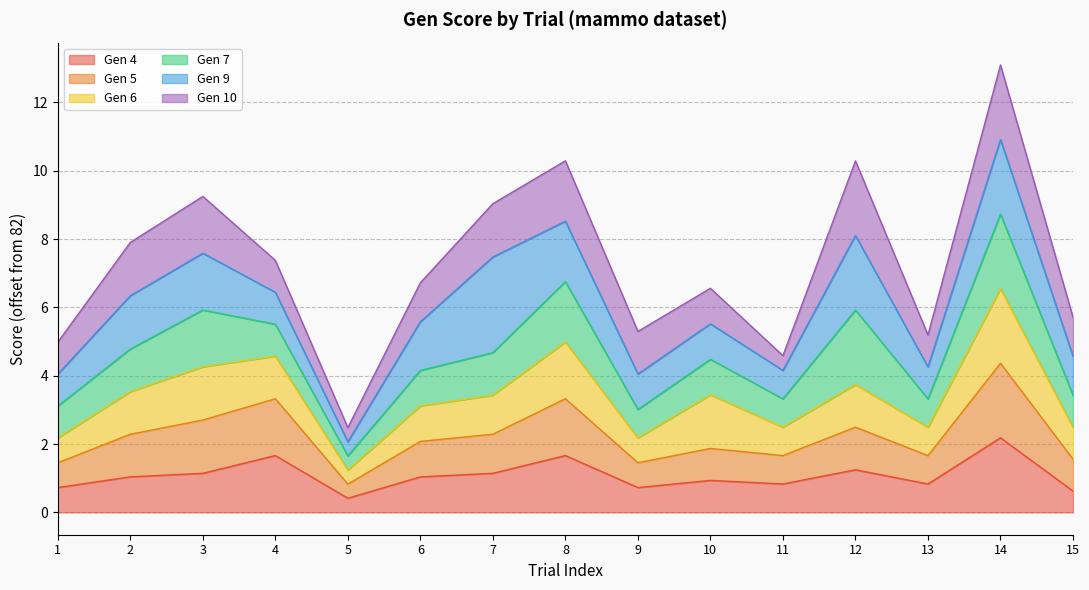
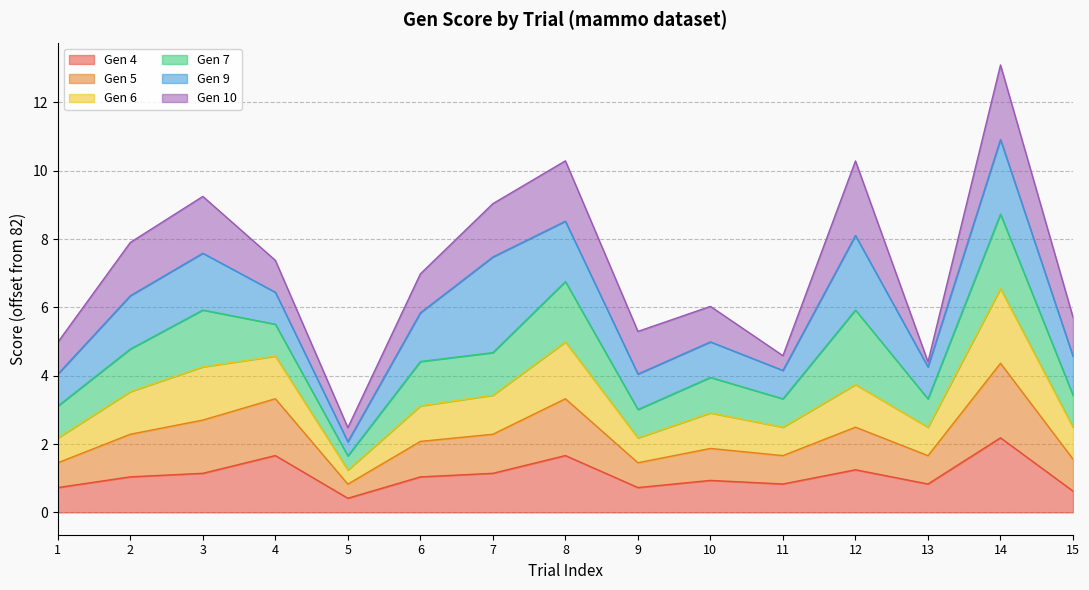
  {
    "Gen 6": {
      "1": 0.7,
      "2": 1.2,
      "3": 1.6,
      "4": 1.2,
      "5": 0.4,
      "6": 1.0,
      "7": 1.1,
      "8": 1.7,
      "9": 0.7,
-     "10": 1.6,
+     "10": 1.0,
      "11": 0.8,
      "12": 1.2,
      "13": 0.8,
      "14": 2.2,
      "15": 0.9
    },
    "Gen 7": {
      "1": 0.9,
      "2": 1.2,
      "3": 1.7,
      "4": 0.9,
      "5": 0.4,
-     "6": 1.0,
+     "6": 1.3,
      "7": 1.2,
      "8": 1.8,
      "9": 0.8,
      "10": 1.0,
      "11": 0.8,
      "12": 2.2,
      "13": 0.8,
      "14": 2.2,
      "15": 0.9
    },
    "Gen 9": {
      "1": 0.9,
      "2": 1.6,
      "3": 1.7,
      "4": 0.9,
      "5": 0.4,
      "6": 1.4,
      "7": 2.8,
      "8": 1.8,
      "9": 1.0,
      "10": 1.0,
      "11": 0.8,
      "12": 2.2,
      "13": 0.9,
      "14": 2.2,
      "15": 1.1
    },
    "Gen 10": {
      "1": 0.9,
      "2": 1.6,
      "3": 1.7,
      "4": 0.9,
      "5": 0.4,
      "6": 1.1,
      "7": 1.6,
      "8": 1.8,
      "9": 1.2,
      "10": 1.0,
      "11": 0.4,
      "12": 2.2,
-     "13": 0.9,
+     "13": 0.1,
      "14": 2.2,
      "15": 1.1
    }
  }
